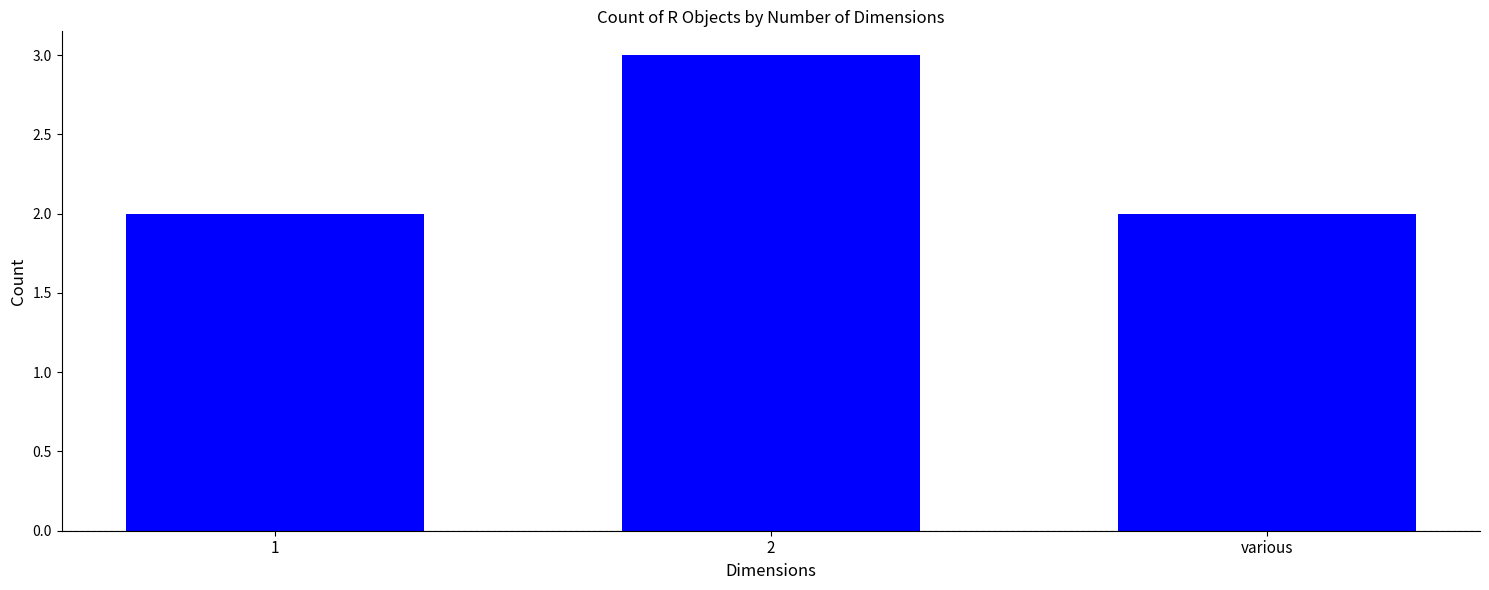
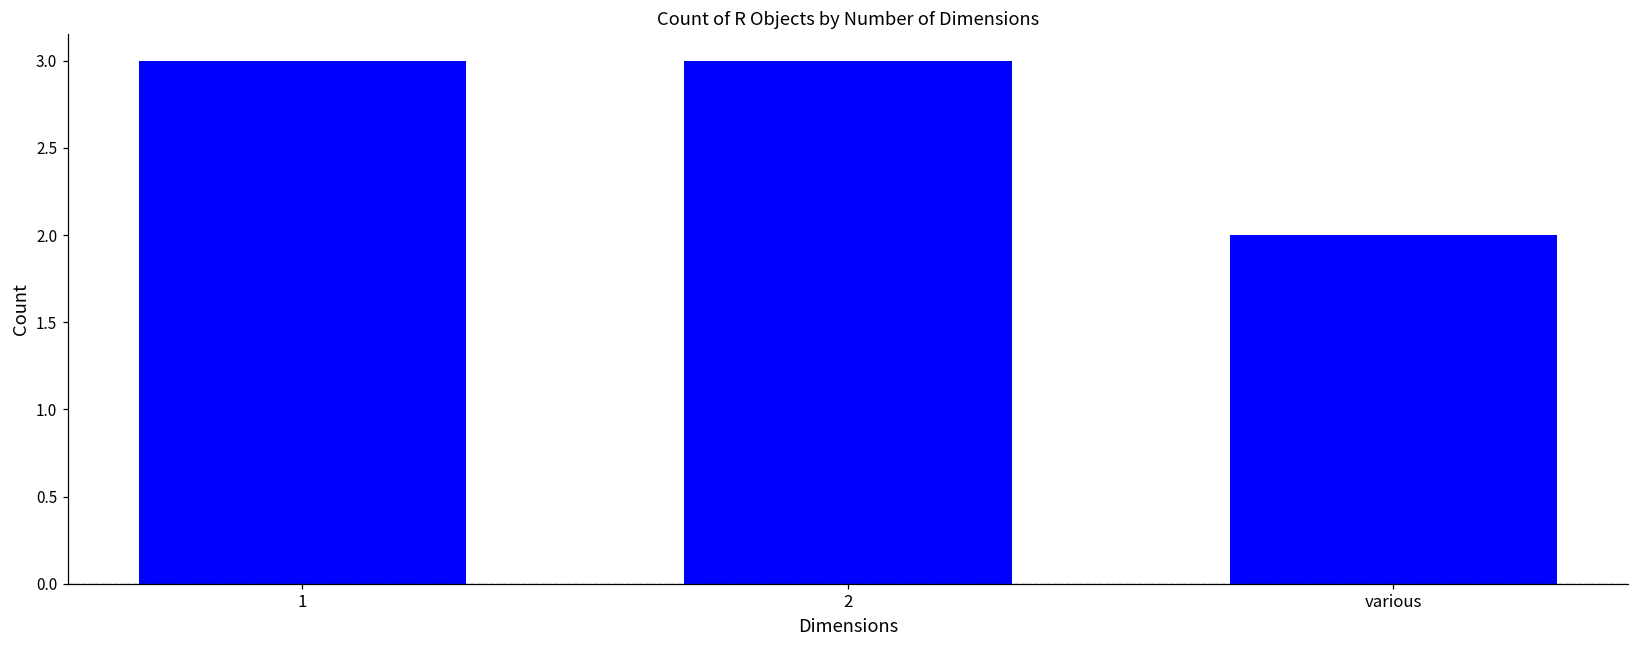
  {
-   "1": 2,
+   "1": 3,
    "2": 3,
    "various": 2
  }
